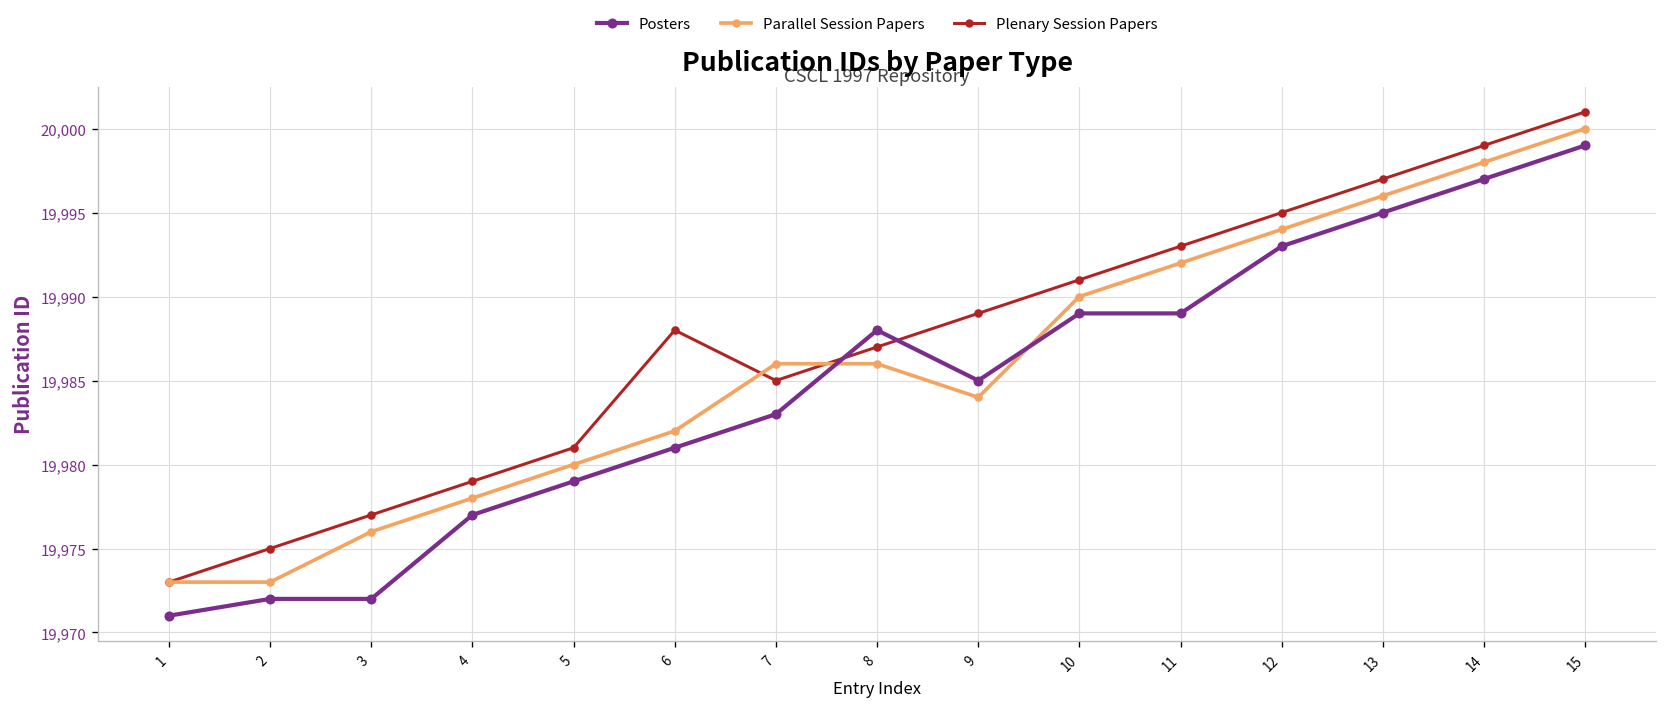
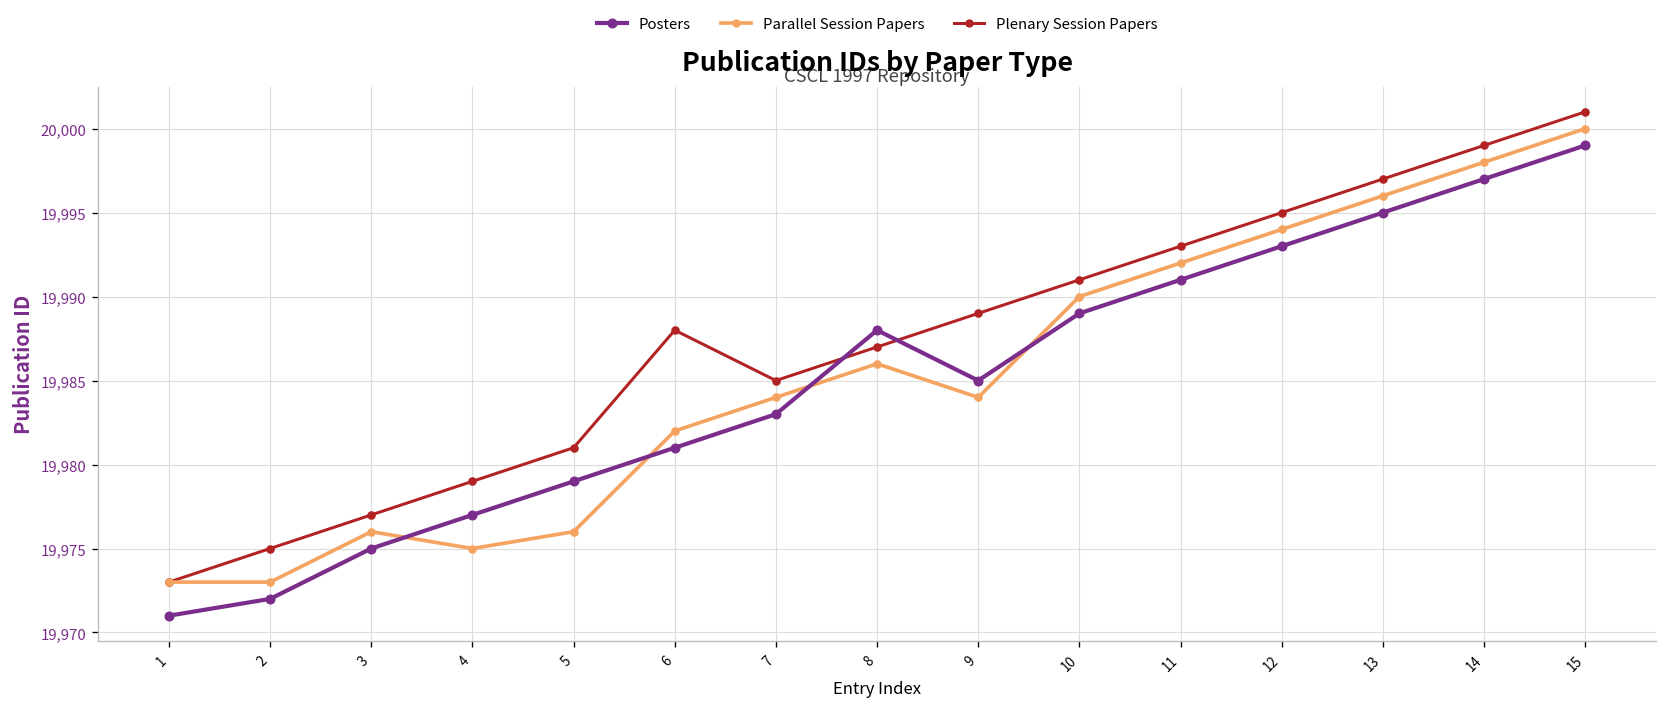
  {
    "Posters": {
      "1": "19,971",
      "2": "19,972",
-     "3": "19,972",
+     "3": "19,975",
      "4": "19,977",
      "5": "19,979",
      "6": "19,981",
      "7": "19,983",
      "8": "19,988",
      "9": "19,985",
      "10": "19,989",
-     "11": "19,989",
+     "11": "19,991",
      "12": "19,993",
      "13": "19,995",
      "14": "19,997",
      "15": "19,999"
    },
    "Parallel Session Papers": {
      "2": "19,973",
      "3": "19,976",
-     "4": "19,978",
-     "5": "19,980",
+     "4": "19,975",
+     "5": "19,976",
      "6": "19,982",
-     "7": "19,986",
+     "7": "19,984",
      "8": "19,986",
      "9": "19,984",
      "10": "19,990",
      "11": "19,992",
      "12": "19,994",
      "13": "19,996",
      "14": "19,998",
      "15": "20,000"
    },
    "Plenary Session Papers": {
      "2": "19,975",
      "3": "19,977",
      "4": "19,979",
      "5": "19,981",
      "6": "19,988",
      "7": "19,985",
      "8": "19,987",
      "9": "19,989",
      "10": "19,991",
      "11": "19,993",
      "12": "19,995",
      "13": "19,997",
      "14": "19,999",
      "15": "20,001"
    }
  }
